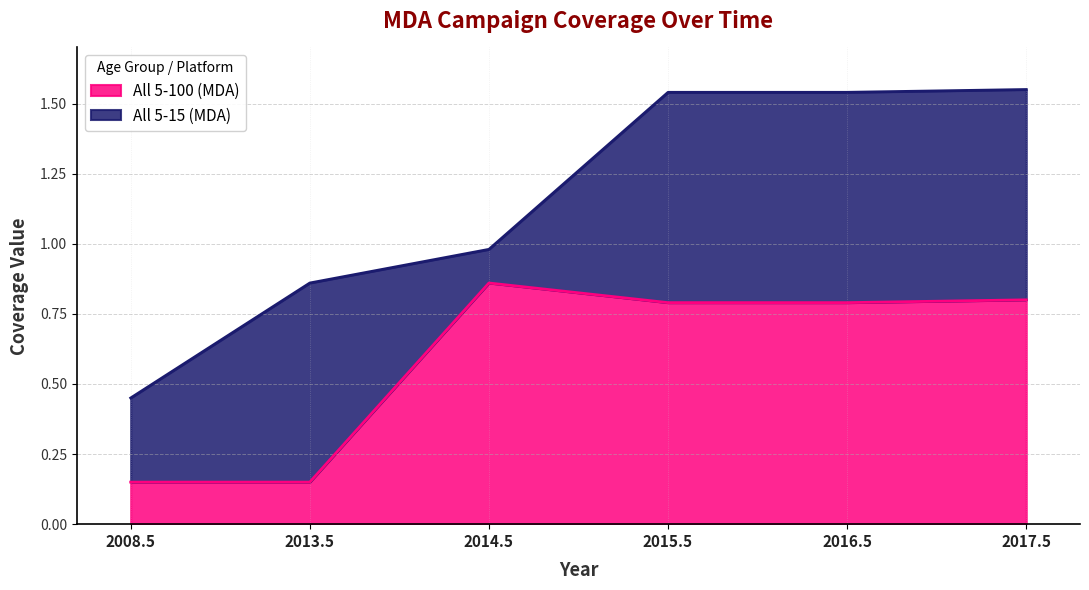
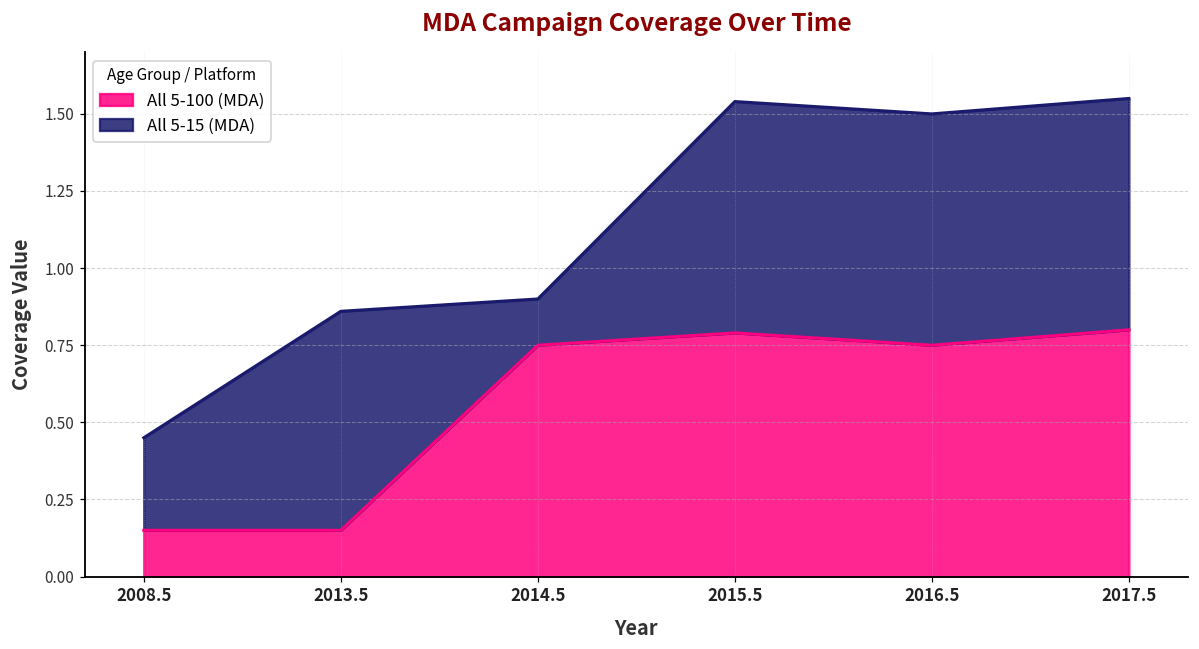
  {
    "All 5-100 (MDA)": {
      "2008.5": 0.15,
      "2013.5": 0.15,
-     "2014.5": 0.86,
+     "2014.5": 0.75,
      "2015.5": 0.79,
-     "2016.5": 0.79,
+     "2016.5": 0.75,
      "2017.5": 0.80
    },
    "All 5-15 (MDA)": {
      "2008.5": 0.30,
      "2013.5": 0.71,
-     "2014.5": 0.12,
+     "2014.5": 0.15,
      "2015.5": 0.75,
      "2016.5": 0.75,
      "2017.5": 0.75
    }
  }
